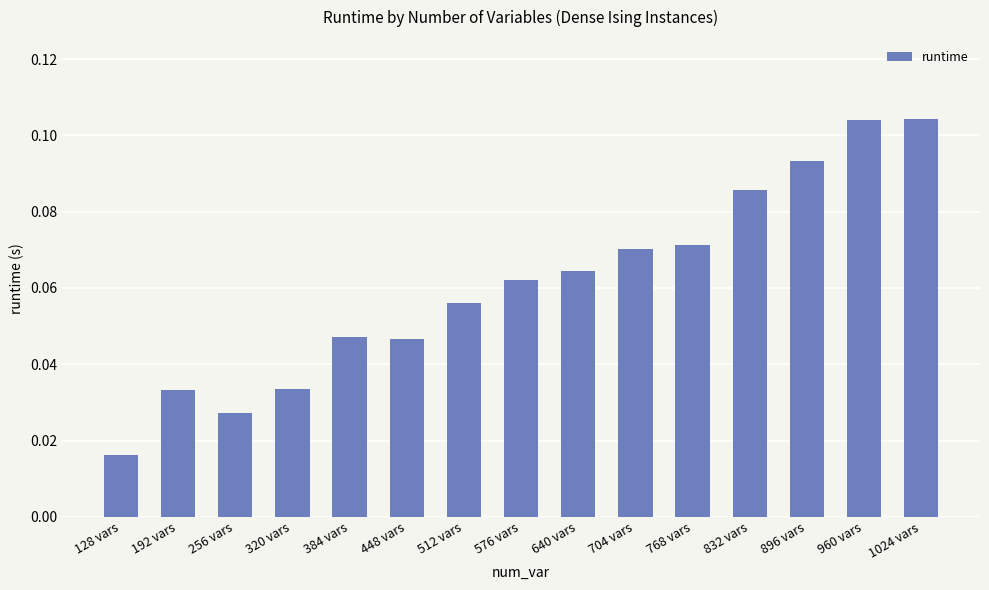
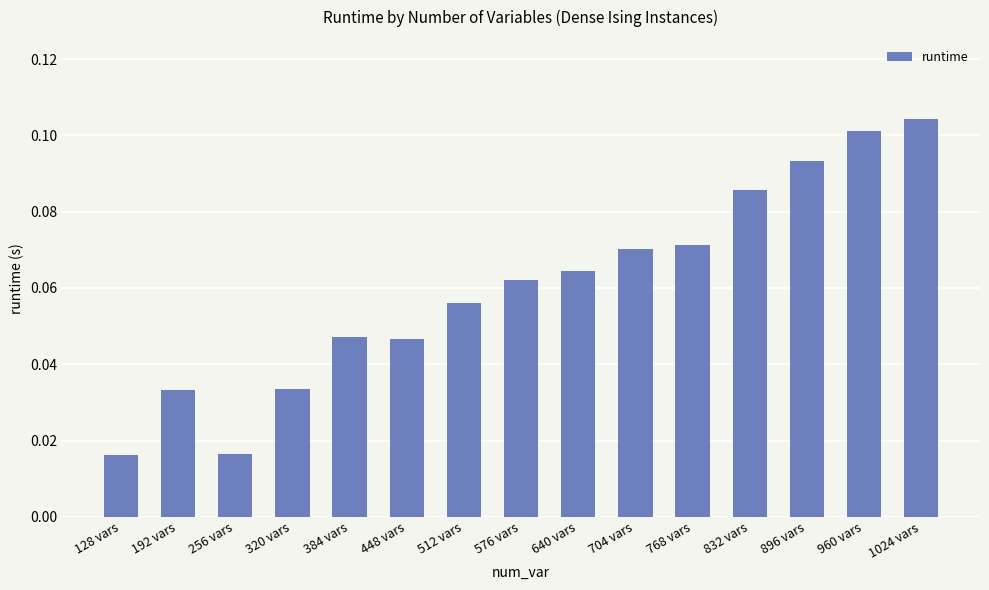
  {
    "128 vars": 0.016,
    "192 vars": 0.033,
-   "256 vars": 0.027,
+   "256 vars": 0.016,
    "320 vars": 0.033,
    "384 vars": 0.047,
    "448 vars": 0.047,
    "512 vars": 0.056,
    "576 vars": 0.062,
    "640 vars": 0.064,
    "704 vars": 0.070,
    "768 vars": 0.071,
    "832 vars": 0.086,
    "896 vars": 0.093,
-   "960 vars": 0.104,
+   "960 vars": 0.101,
    "1024 vars": 0.104
  }
